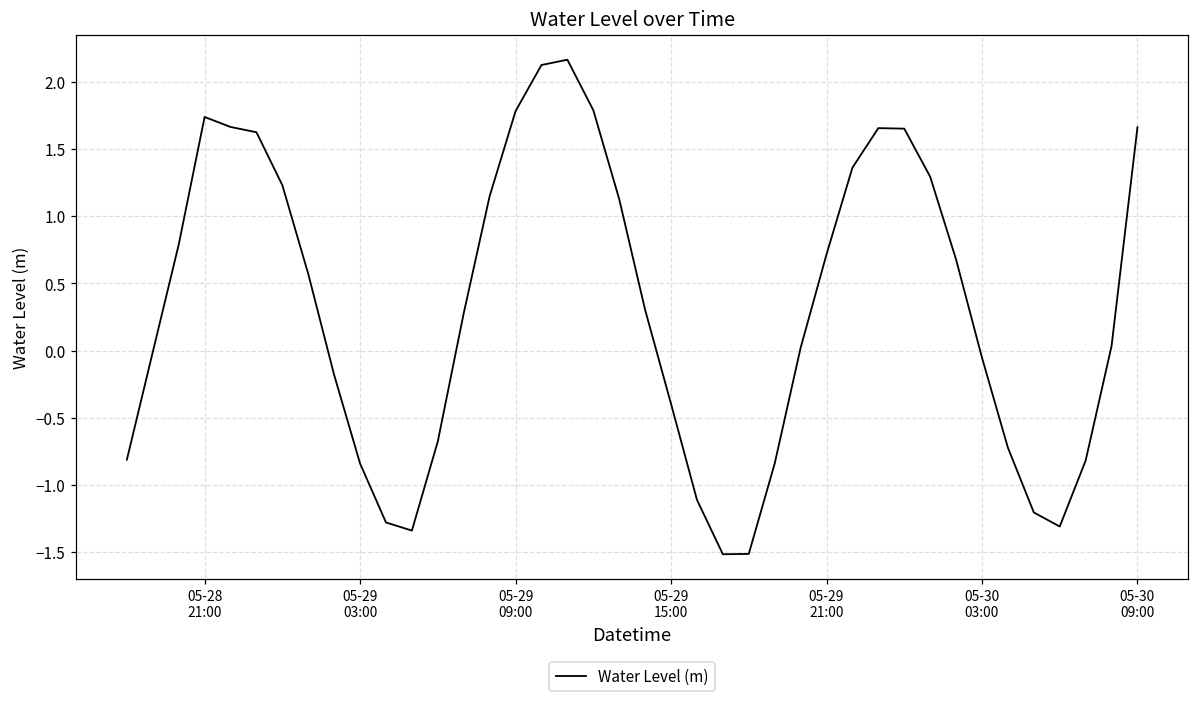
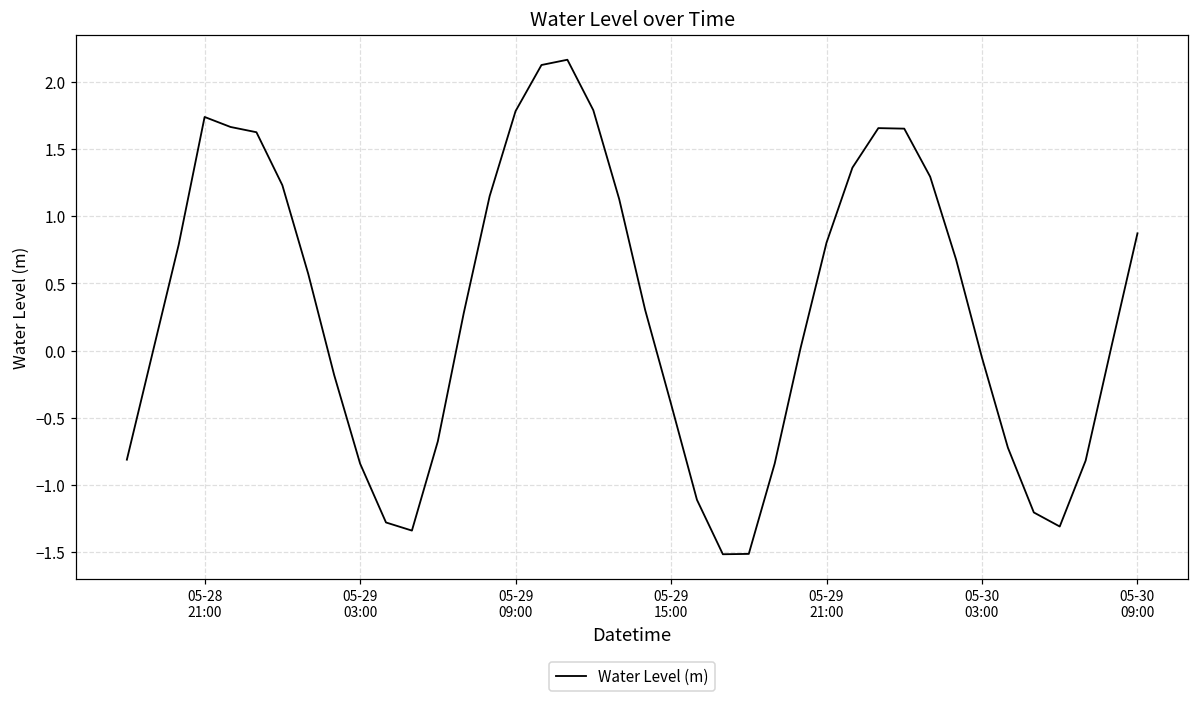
  {
    "05-28 21:00": 1.74,
    "05-29 03:00": -0.84,
    "05-29 09:00": 1.79,
    "05-29 15:00": -0.40,
-   "05-29 21:00": 0.72,
+   "05-29 21:00": 0.80,
    "05-30 03:00": -0.05,
-   "05-30 09:00": 1.67
+   "05-30 09:00": 0.87
  }
